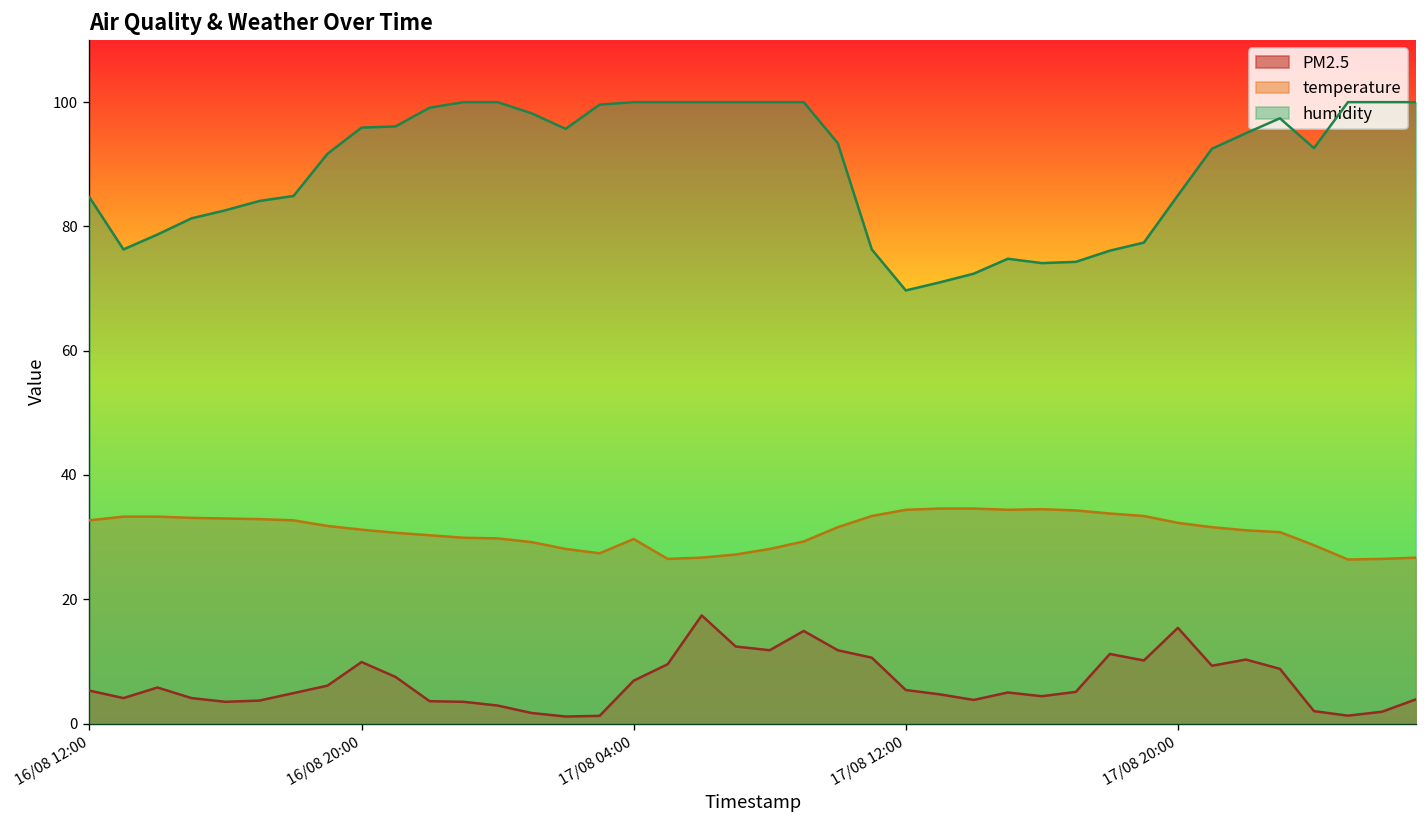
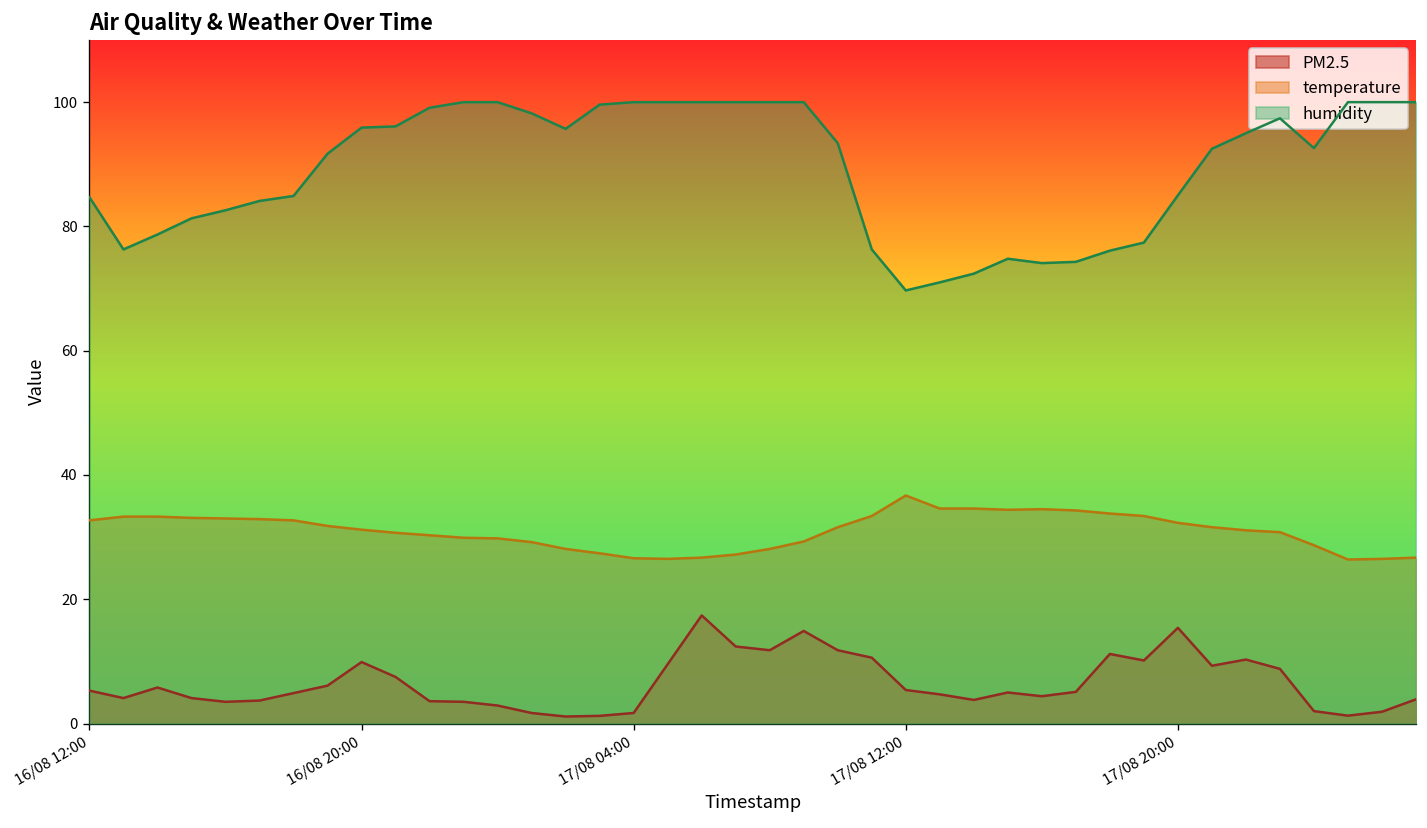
  {
    "PM2.5": {
      "16/08 12:00": 5,
      "16/08 20:00": 10,
-     "17/08 04:00": 7,
+     "17/08 04:00": 2,
      "17/08 12:00": 5,
      "17/08 20:00": 15
    },
    "temperature": {
      "16/08 12:00": 33,
      "16/08 20:00": 31,
-     "17/08 04:00": 30,
-     "17/08 12:00": 34,
+     "17/08 04:00": 27,
+     "17/08 12:00": 37,
      "17/08 20:00": 32
    },
    "humidity": {
      "16/08 12:00": 85,
      "16/08 20:00": 96,
      "17/08 04:00": 100,
      "17/08 12:00": 70,
      "17/08 20:00": 85
    }
  }
